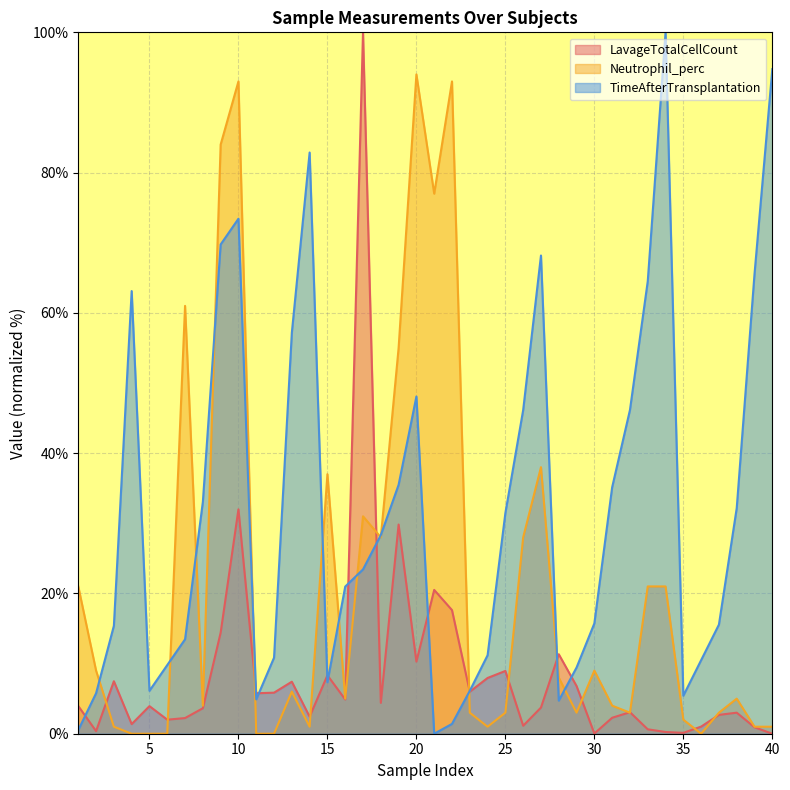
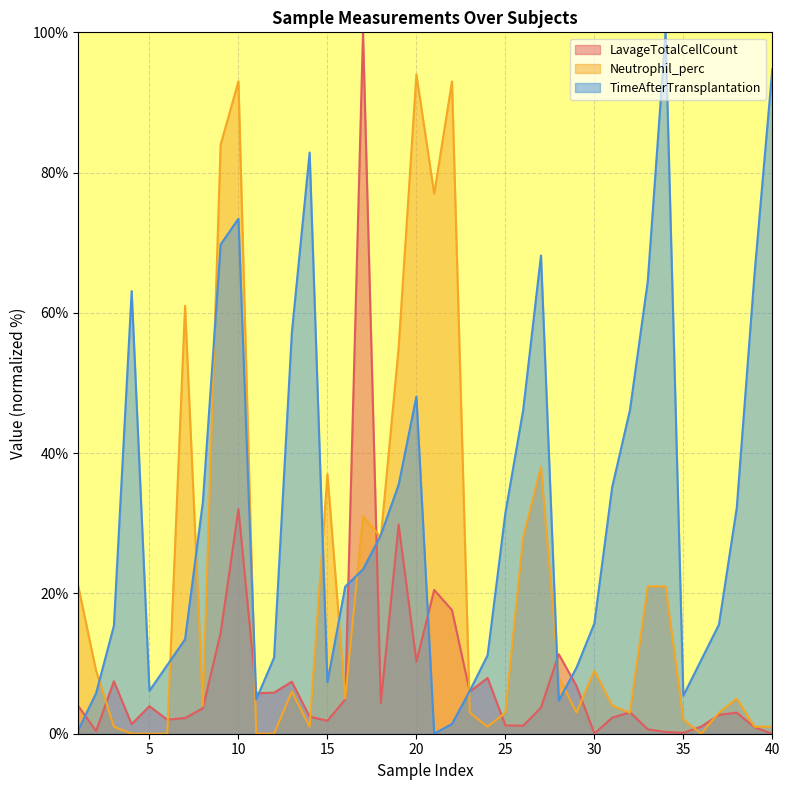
  {
    "LavageTotalCellCount": {
      "5": "4%",
      "10": "32%",
-     "15": "8%",
+     "15": "2%",
      "20": "10%",
-     "25": "9%",
+     "25": "1%",
      "30": "0%",
      "35": "0%",
      "40": "0%"
    },
    "Neutrophil_perc": {
      "5": "0%",
      "10": "93%",
      "15": "37%",
      "20": "94%",
      "25": "3%",
      "30": "9%",
      "35": "2%",
      "40": "1%"
    },
    "TimeAfterTransplantation": {
      "5": "6%",
      "10": "73%",
      "15": "7%",
      "20": "48%",
      "25": "31%",
      "30": "16%",
      "35": "5%",
      "40": "95%"
    }
  }
